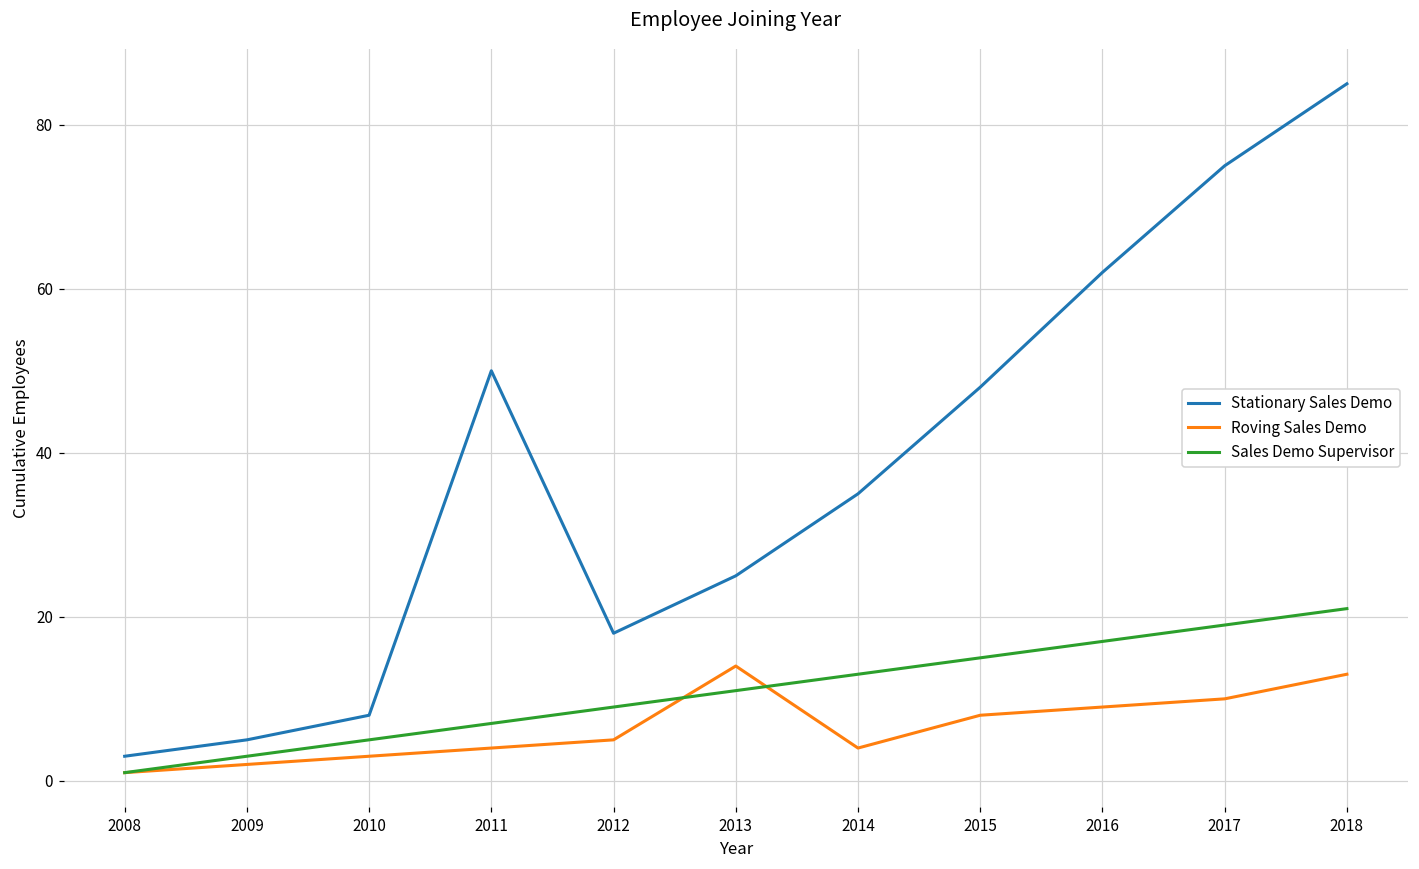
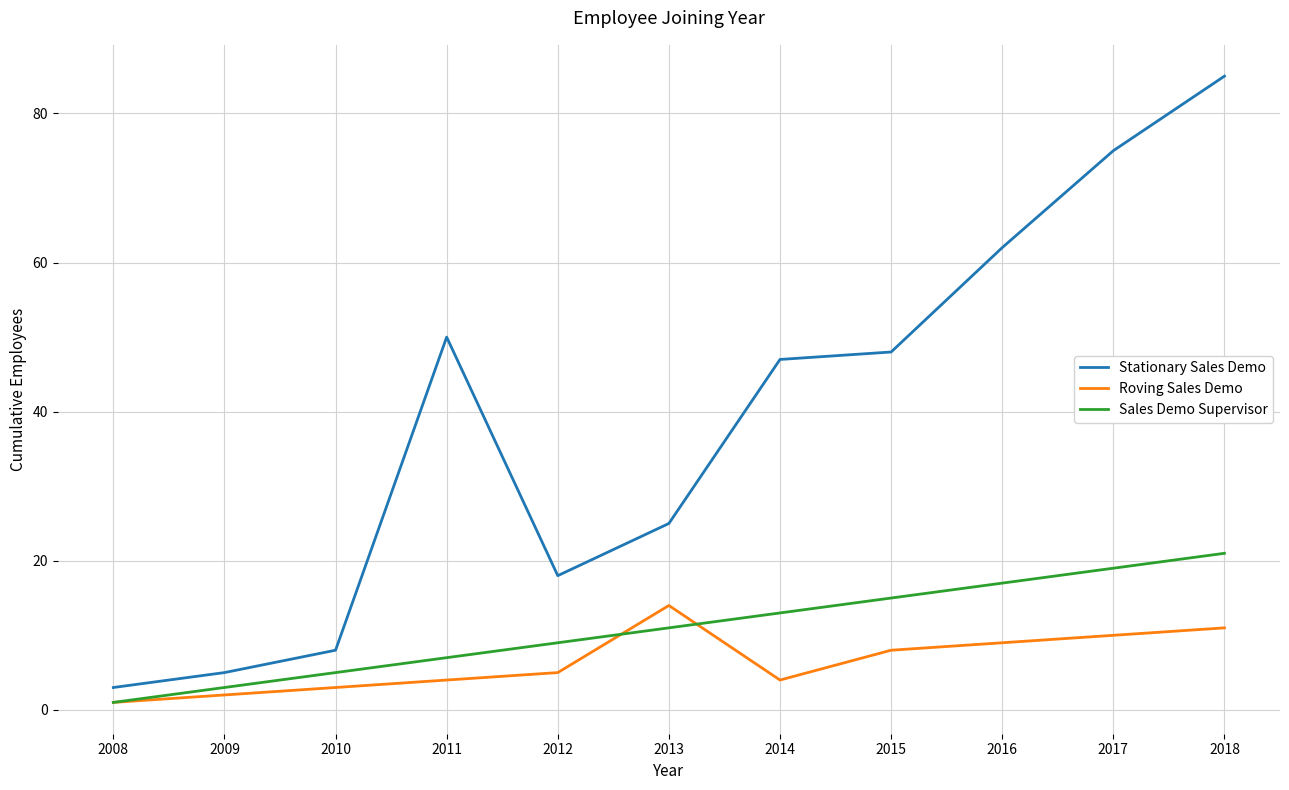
  {
    "Stationary Sales Demo": {
      "2008": 3,
      "2009": 5,
      "2010": 8,
      "2011": 50,
      "2012": 18,
      "2013": 25,
-     "2014": 35,
+     "2014": 47,
      "2015": 48,
      "2016": 62,
      "2017": 75,
      "2018": 85
    },
    "Roving Sales Demo": {
      "2009": 2,
      "2010": 3,
      "2011": 4,
      "2012": 5,
      "2013": 14,
      "2014": 4,
      "2015": 8,
      "2016": 9,
      "2017": 10,
-     "2018": 13
+     "2018": 11
    },
    "Sales Demo Supervisor": {
      "2009": 3,
      "2010": 5,
      "2011": 7,
      "2012": 9,
      "2013": 11,
      "2014": 13,
      "2015": 15,
      "2016": 17,
      "2017": 19,
      "2018": 21
    }
  }
